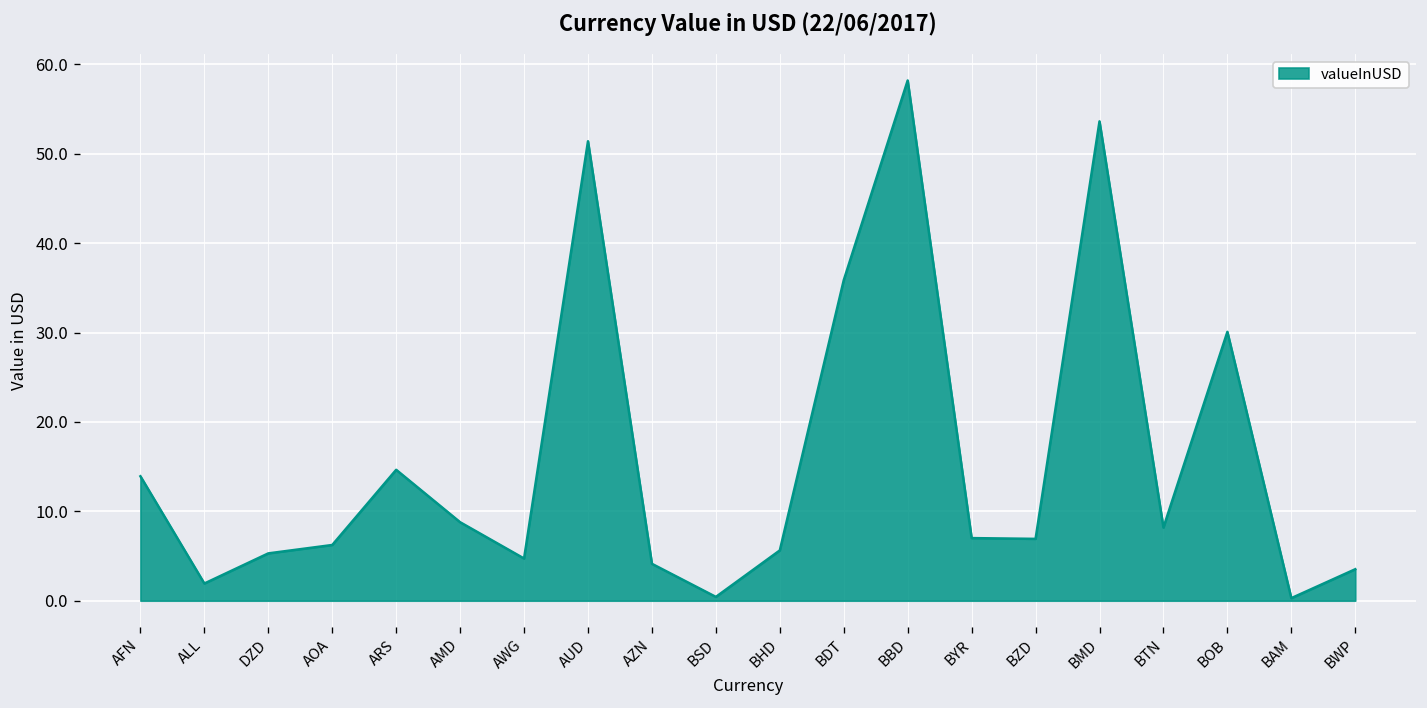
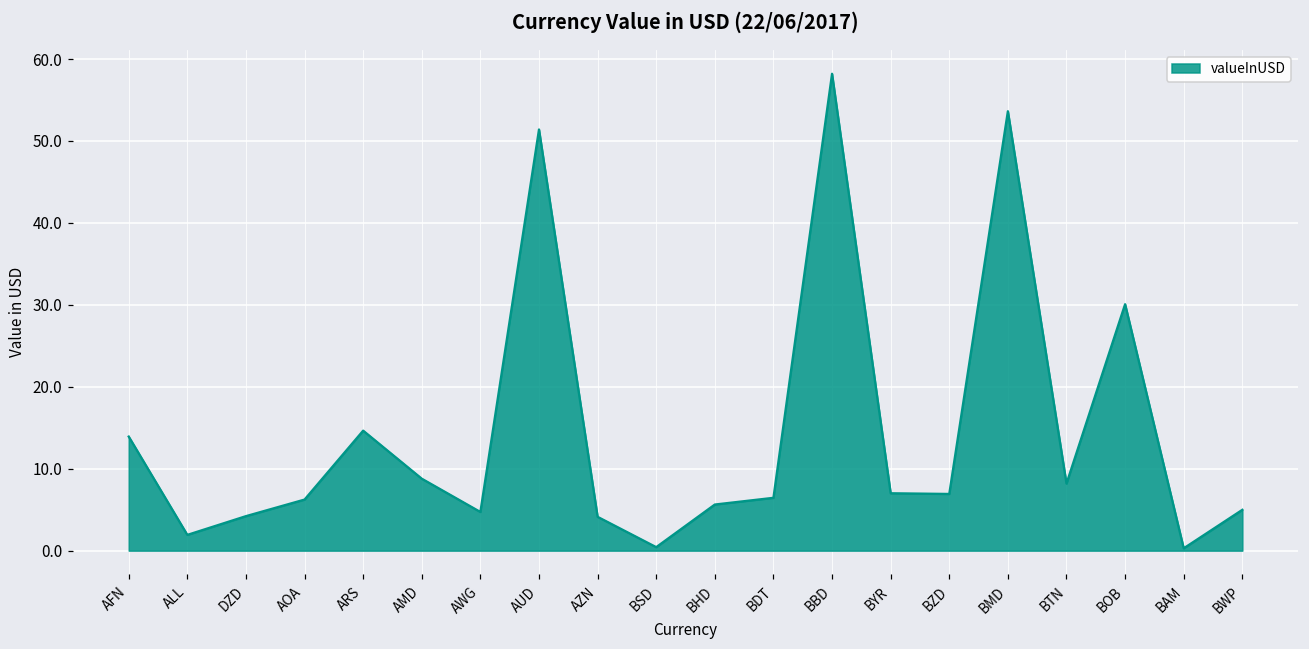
  {
    "AFN": 14,
    "ALL": 2,
-   "DZD": 5,
+   "DZD": 4,
    "AOA": 6,
    "ARS": 15,
    "AMD": 9,
    "AWG": 5,
    "AUD": 51,
    "AZN": 4,
    "BSD": 0,
    "BHD": 6,
-   "BDT": 36,
+   "BDT": 6,
    "BBD": 58,
    "BYR": 7,
    "BZD": 7,
    "BMD": 54,
    "BTN": 8,
    "BOB": 30,
    "BAM": 0,
-   "BWP": 4
+   "BWP": 5
  }
